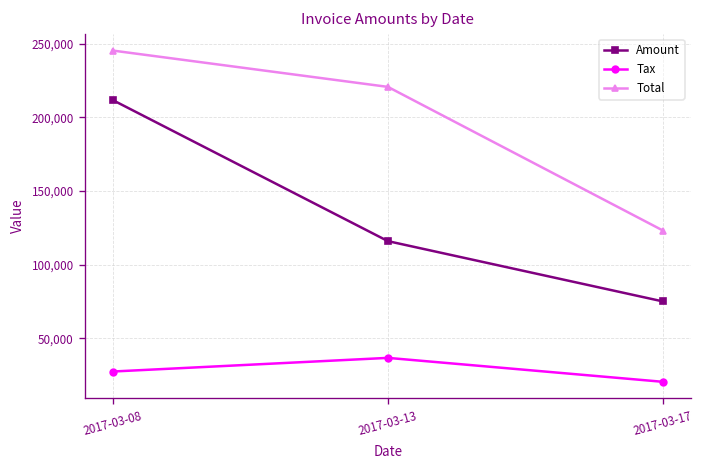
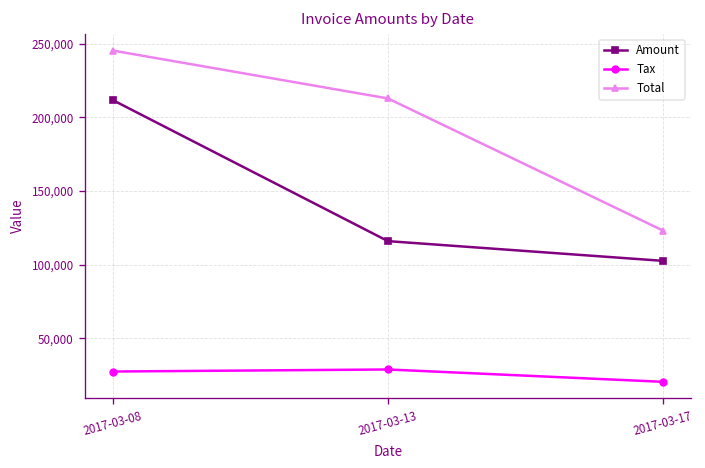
  {
    "Amount": {
      "2017-03-08": "212,000",
      "2017-03-13": "116,000",
-     "2017-03-17": "75,000"
+     "2017-03-17": "103,000"
    },
    "Tax": {
      "2017-03-08": "28,000",
-     "2017-03-13": "37,000",
+     "2017-03-13": "29,000",
      "2017-03-17": "21,000"
    },
    "Total": {
      "2017-03-08": "245,000",
-     "2017-03-13": "221,000",
+     "2017-03-13": "213,000",
      "2017-03-17": "123,000"
    }
  }
